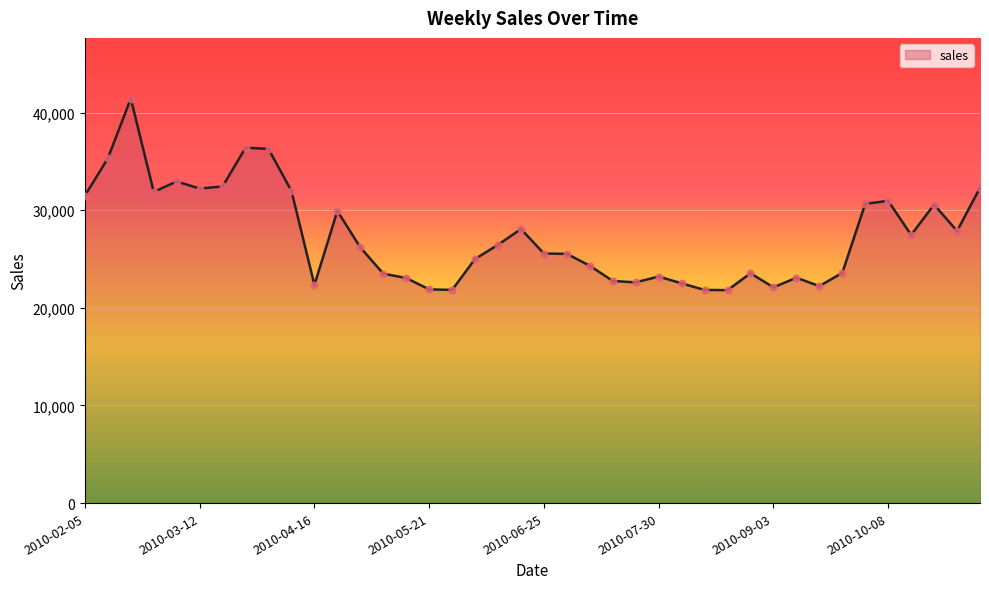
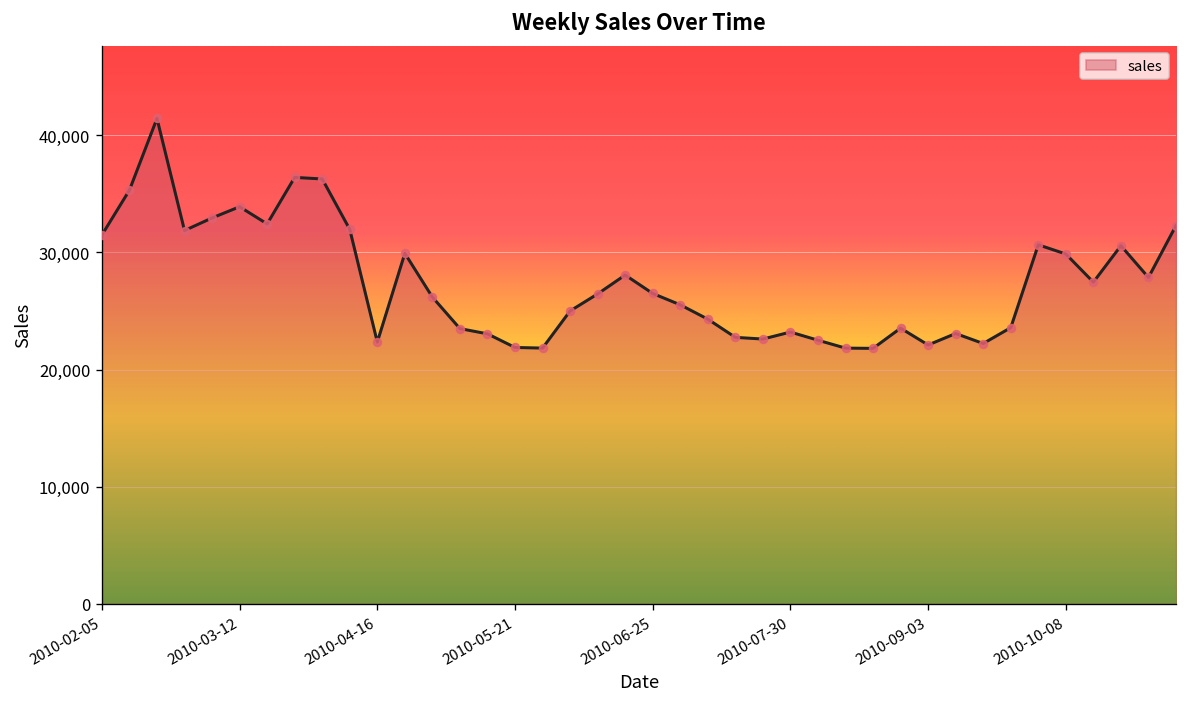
  {
    "2010-02-05": "31,000",
-   "2010-03-12": "32,000",
+   "2010-03-12": "34,000",
    "2010-04-16": "22,000",
    "2010-05-21": "22,000",
-   "2010-06-25": "25,600",
+   "2010-06-25": "26,500",
    "2010-07-30": "23,000",
    "2010-09-03": "22,000",
-   "2010-10-08": "31,000"
+   "2010-10-08": "30,000"
  }
